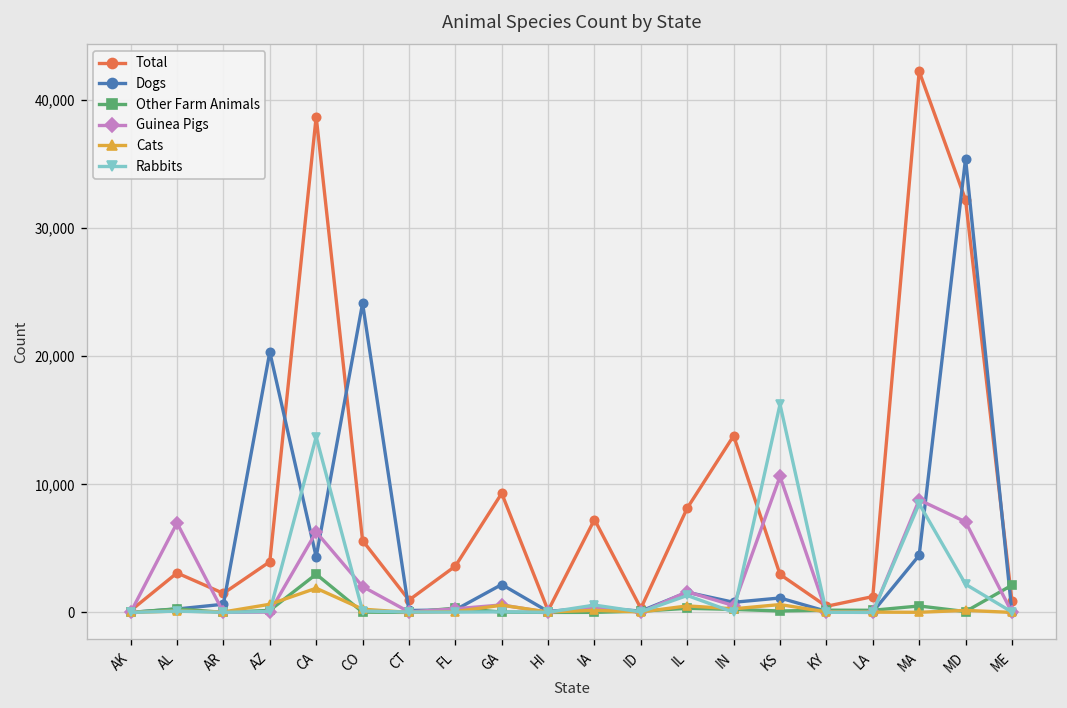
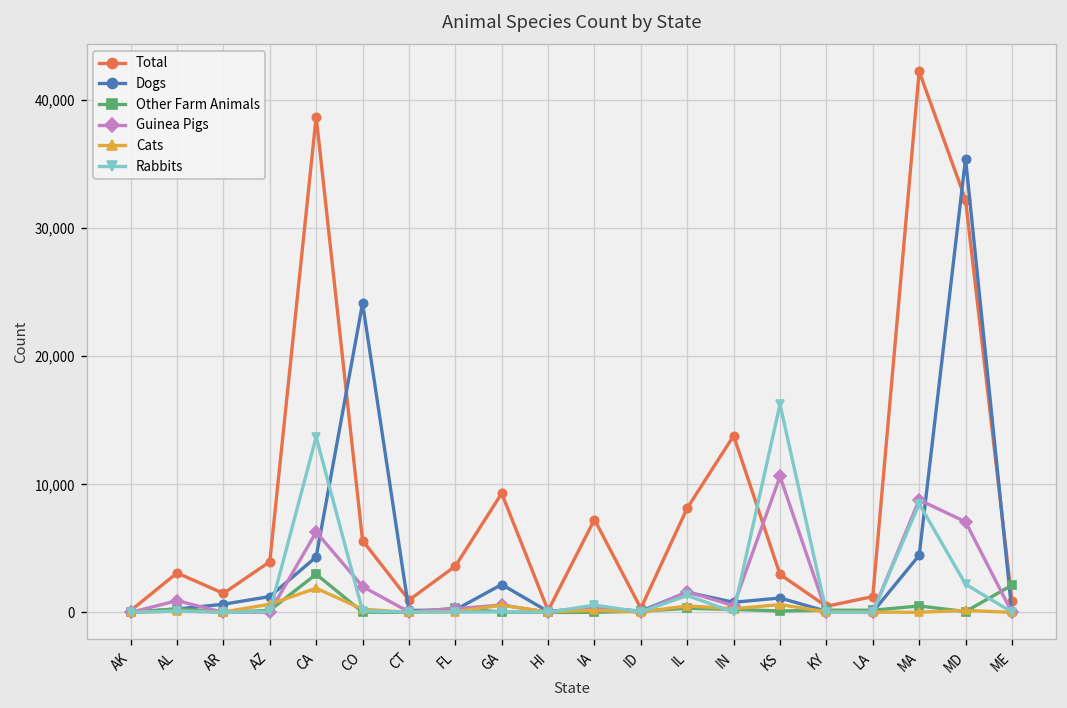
  {
    "Dogs": {
      "AR": "600",
-     "AZ": "20,300",
+     "AZ": "1,200",
      "CA": "4,300",
      "CO": "24,100",
      "GA": "2,200",
      "IN": "800",
      "KS": "1,100",
      "MA": "4,500",
      "MD": "35,400"
    },
    "Other Farm Animals": {
      "CA": "3,000",
      "KS": "100",
      "MA": "500",
      "ME": "2,100"
    },
    "Guinea Pigs": {
-     "AL": "7,000",
+     "AL": "900",
      "CA": "6,300",
      "CO": "2,000",
      "IN": "500",
      "KS": "10,600",
      "MA": "8,800",
      "MD": "7,100"
    },
    "Rabbits": {
      "CA": "13,700",
      "IL": "1,300",
      "KS": "16,200",
      "MA": "8,500",
      "MD": "2,200"
    }
  }
